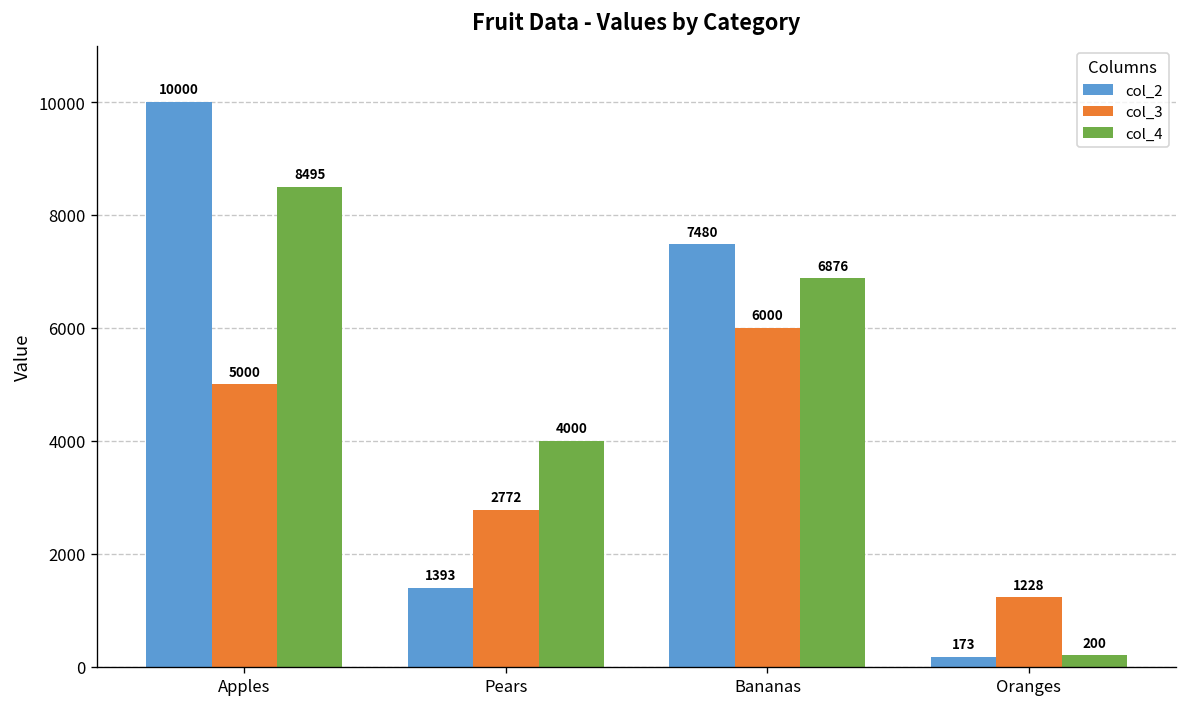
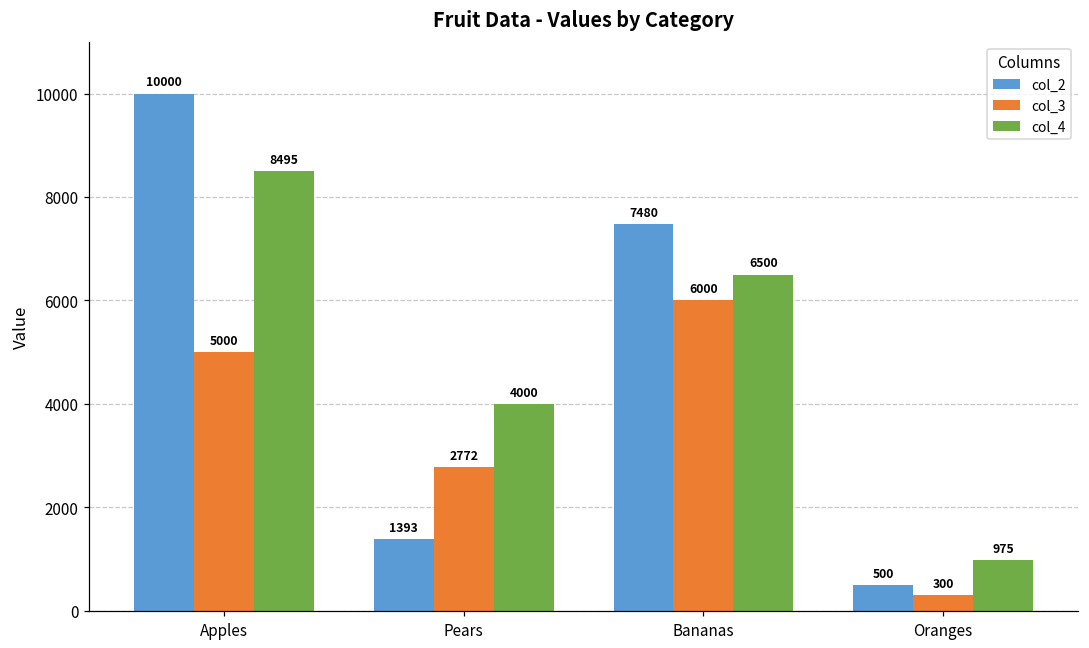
  {
    "col_2": {
      "Apples": 10000,
      "Pears": 1393,
      "Bananas": 7480,
-     "Oranges": 173
+     "Oranges": 500
    },
    "col_3": {
      "Apples": 5000,
      "Pears": 2772,
      "Bananas": 6000,
-     "Oranges": 1228
+     "Oranges": 300
    },
    "col_4": {
      "Apples": 8495,
      "Pears": 4000,
-     "Bananas": 6876,
-     "Oranges": 200
+     "Bananas": 6500,
+     "Oranges": 975
    }
  }
